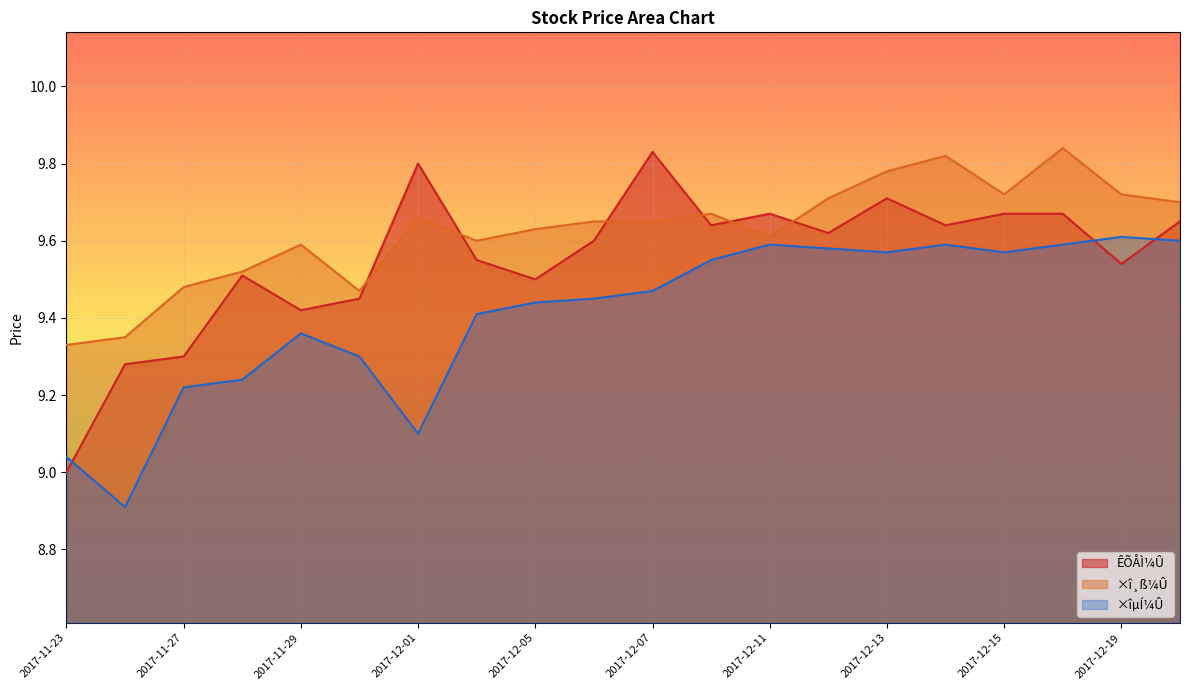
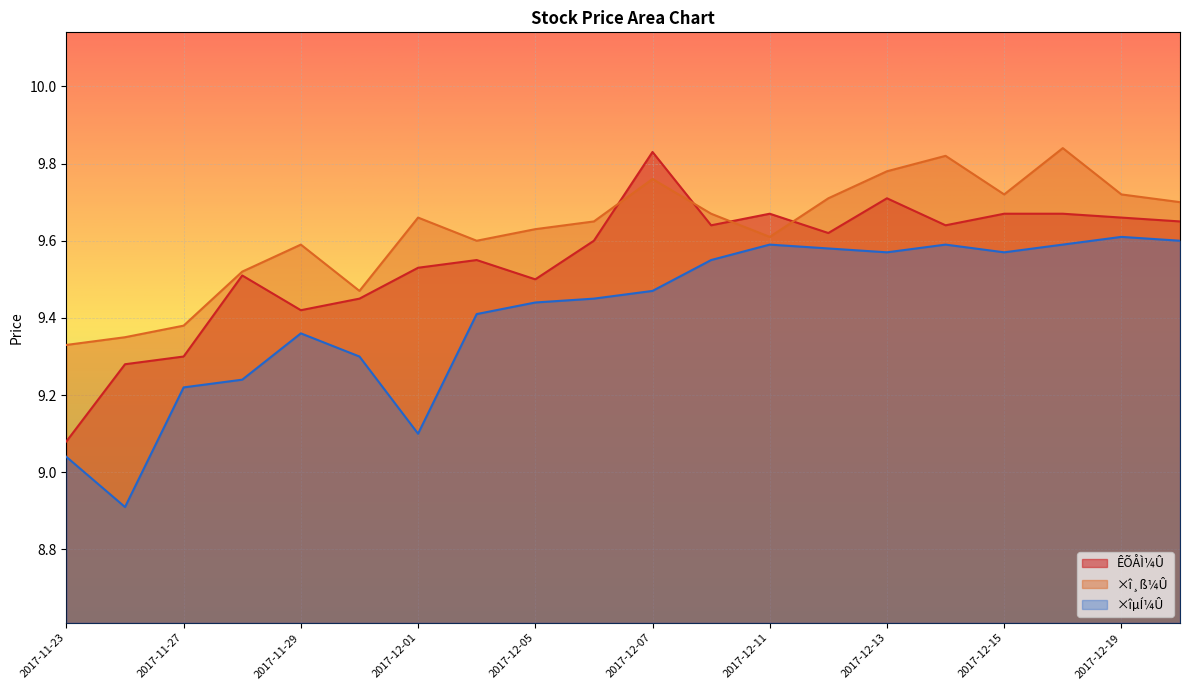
  {
    "ÊÕÅÌ¼Û": {
-     "2017-11-23": 9.00,
+     "2017-11-23": 9.08,
      "2017-11-27": 9.30,
      "2017-11-29": 9.42,
-     "2017-12-01": 9.80,
+     "2017-12-01": 9.53,
      "2017-12-05": 9.50,
      "2017-12-07": 9.83,
      "2017-12-11": 9.67,
      "2017-12-13": 9.71,
      "2017-12-15": 9.67,
-     "2017-12-19": 9.54
+     "2017-12-19": 9.66
    },
    "×î¸ß¼Û": {
      "2017-11-23": 9.33,
-     "2017-11-27": 9.48,
+     "2017-11-27": 9.38,
      "2017-11-29": 9.59,
      "2017-12-01": 9.66,
      "2017-12-05": 9.63,
-     "2017-12-07": 9.65,
+     "2017-12-07": 9.76,
      "2017-12-11": 9.61,
      "2017-12-13": 9.78,
      "2017-12-15": 9.72,
      "2017-12-19": 9.72
    },
    "×îµÍ¼Û": {
      "2017-11-23": 9.04,
      "2017-11-27": 9.22,
      "2017-11-29": 9.36,
      "2017-12-01": 9.10,
      "2017-12-05": 9.44,
      "2017-12-07": 9.47,
      "2017-12-11": 9.59,
      "2017-12-13": 9.57,
      "2017-12-15": 9.57,
      "2017-12-19": 9.61
    }
  }
